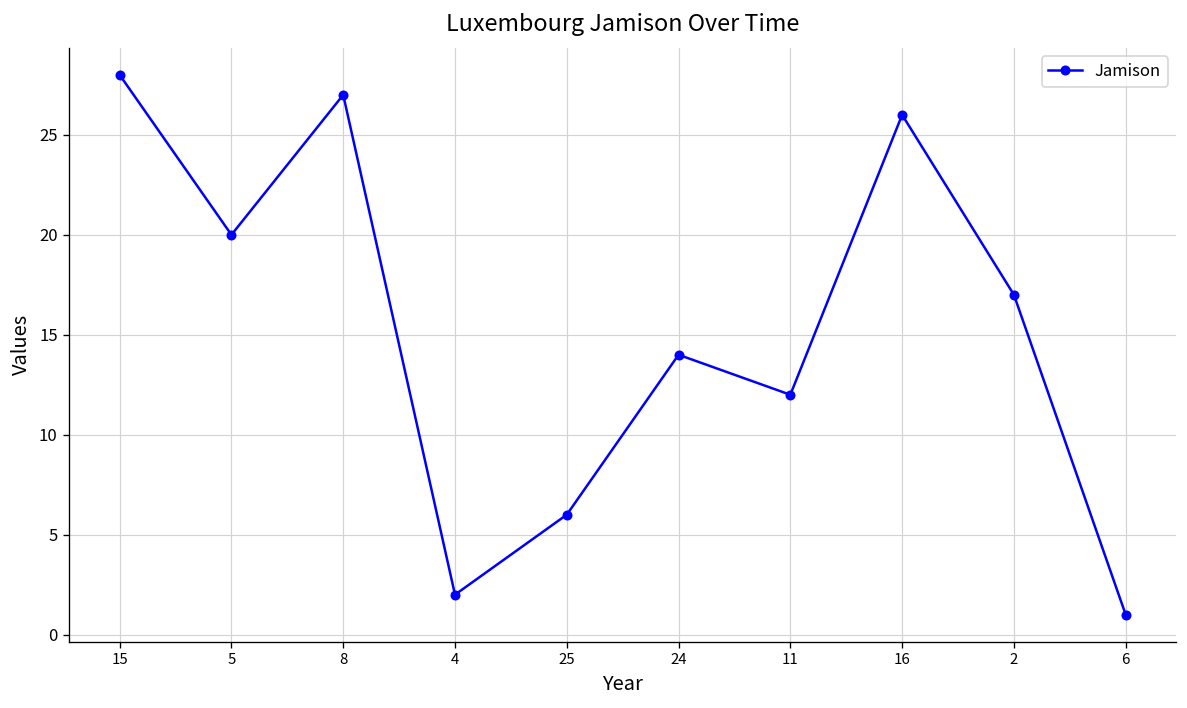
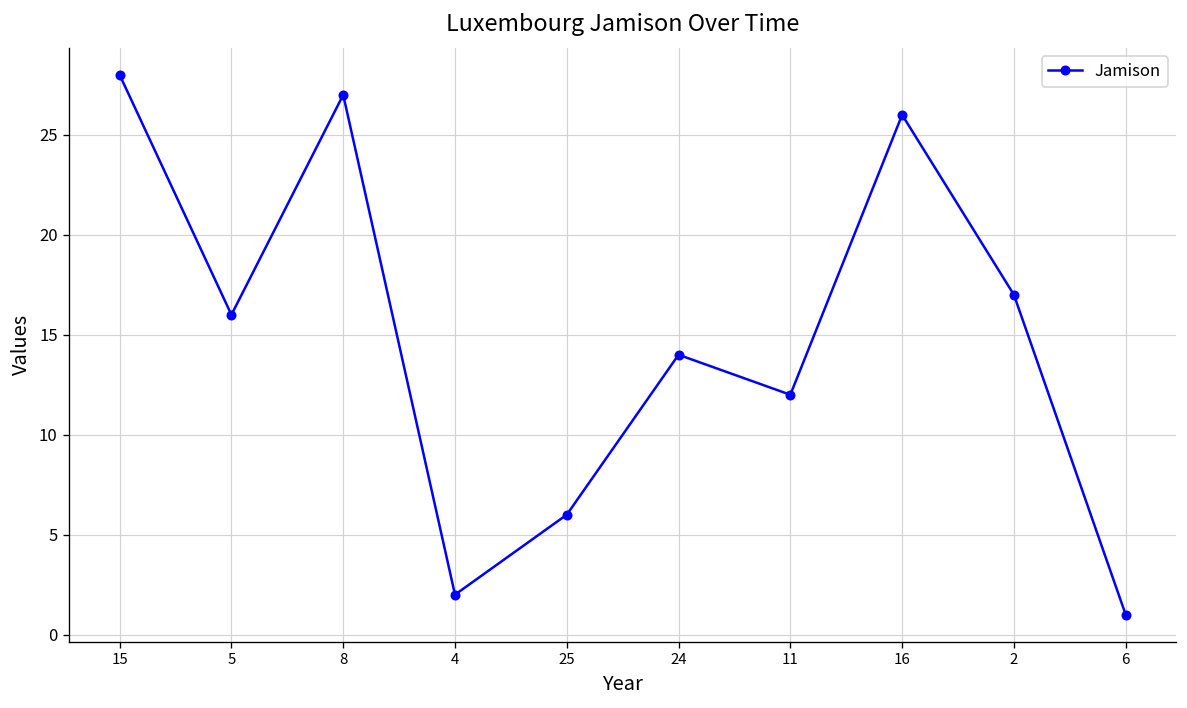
  {
    "15": 28,
-   "5": 20,
+   "5": 16,
    "8": 27,
    "4": 2,
    "25": 6,
    "24": 14,
    "11": 12,
    "16": 26,
    "2": 17,
    "6": 1
  }
